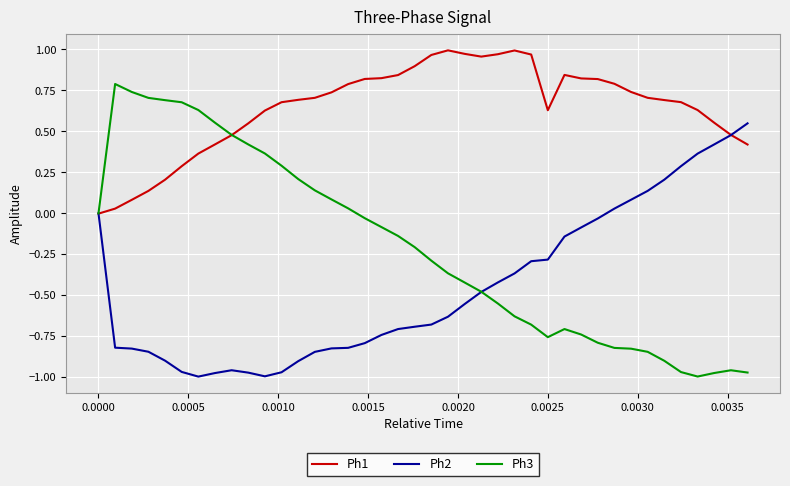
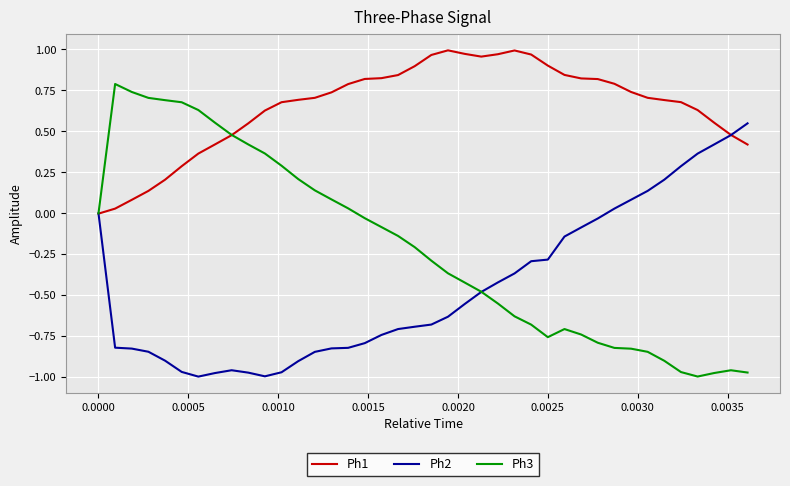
  {
    "Ph1": {
-     "0.0025": 0.63
+     "0.0025": 0.90
    },
    "Ph2": {
      "0.0025": -0.28
    },
    "Ph3": {
      "0.0025": -0.75
    }
  }
